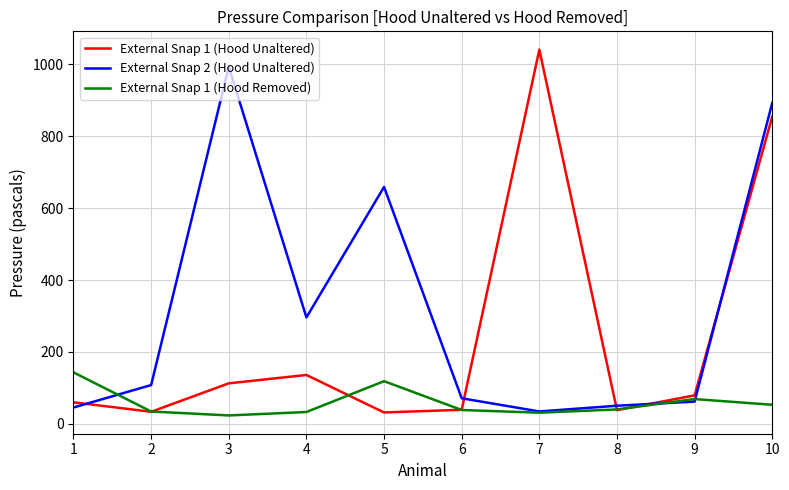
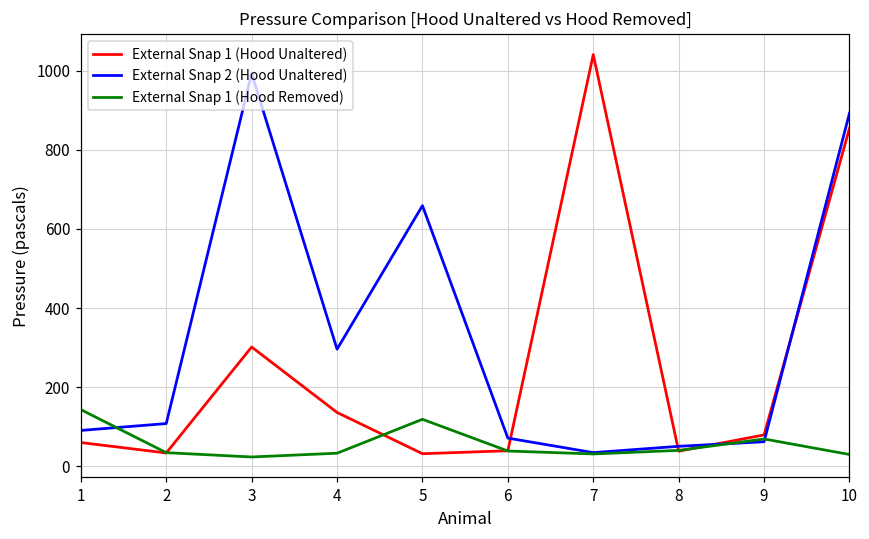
  {
    "External Snap 1 (Hood Unaltered)": {
      "1": 60,
-     "3": 110,
+     "3": 300,
      "4": 140,
      "5": 30,
      "7": 1040,
      "9": 80,
      "10": 850
    },
    "External Snap 2 (Hood Unaltered)": {
-     "1": 50,
+     "1": 90,
      "2": 110,
      "4": 300,
      "5": 660,
      "6": 70,
      "8": 50,
      "10": 890
    },
    "External Snap 1 (Hood Removed)": {
      "1": 140,
      "3": 20,
      "4": 30,
      "5": 120,
-     "10": 50
+     "10": 30
    }
  }
